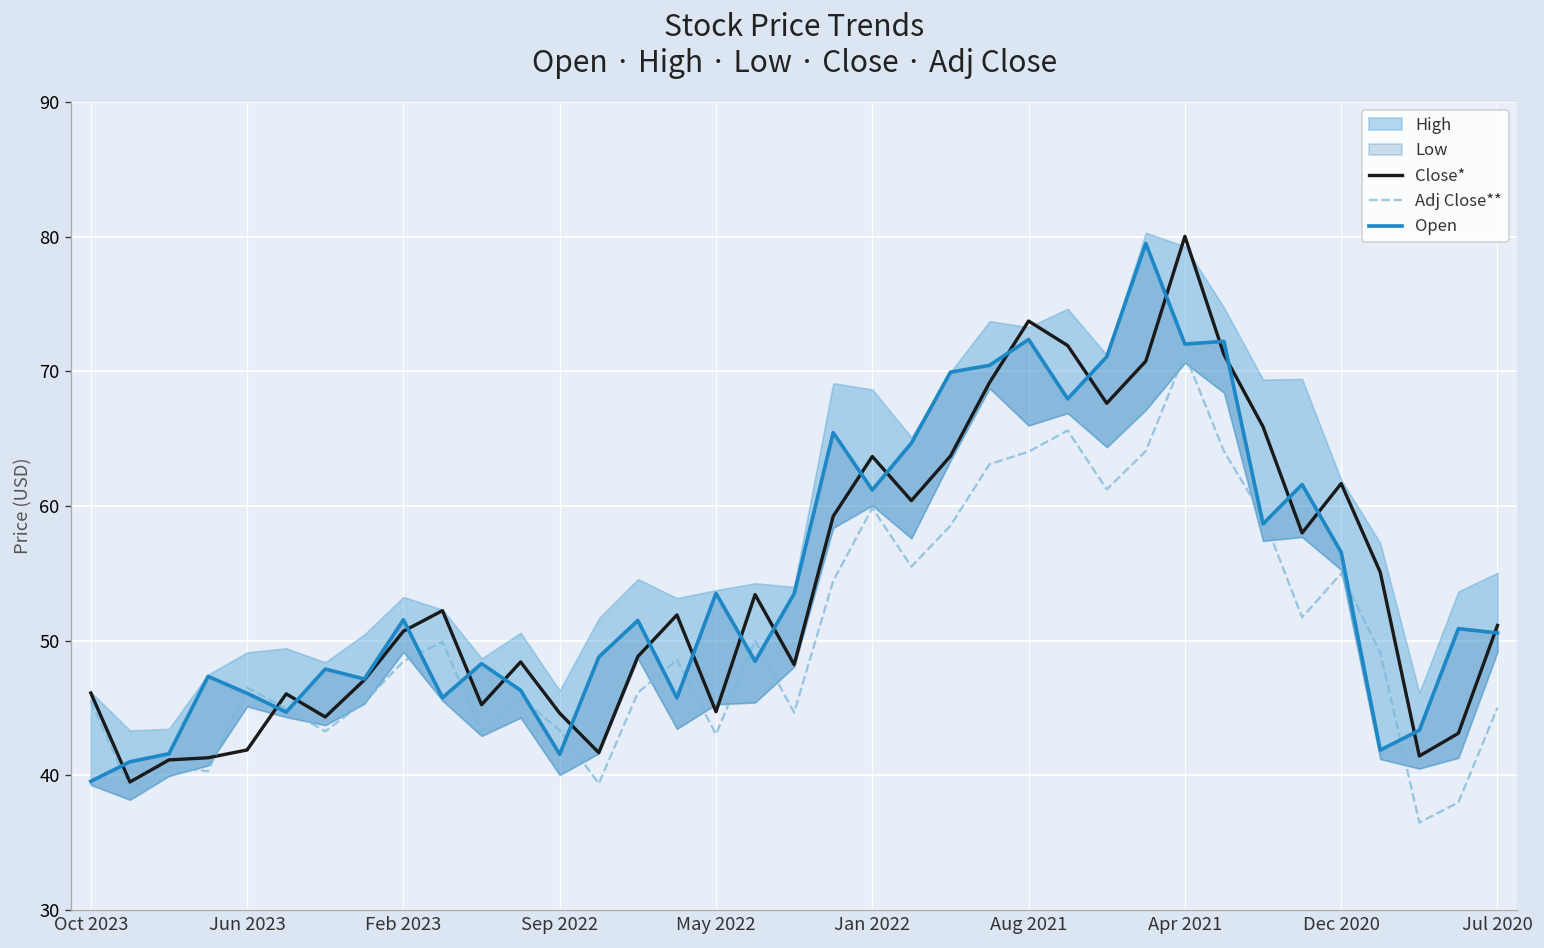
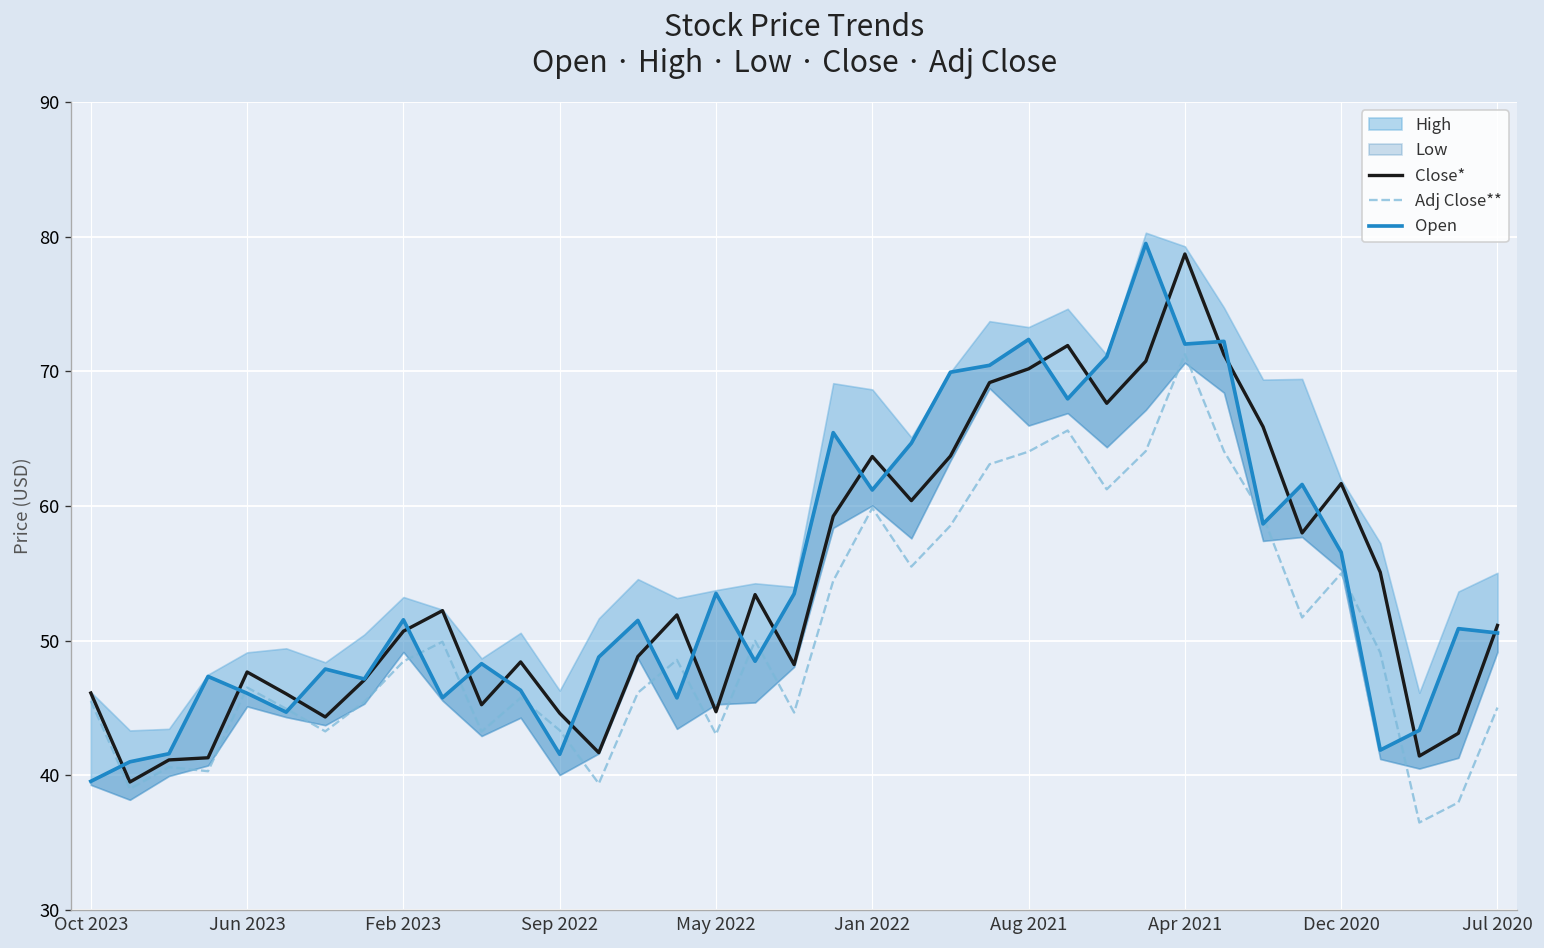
  {
    "Close*": {
-     "Jun 2023": 41.9,
+     "Jun 2023": 47.7,
      "Feb 2023": 50.7,
      "Sep 2022": 44.6,
      "May 2022": 44.7,
      "Jan 2022": 63.7,
-     "Aug 2021": 73.7,
-     "Apr 2021": 80.0,
+     "Aug 2021": 70.2,
+     "Apr 2021": 78.7,
      "Dec 2020": 61.7,
      "Jul 2020": 51.1
    }
  }
